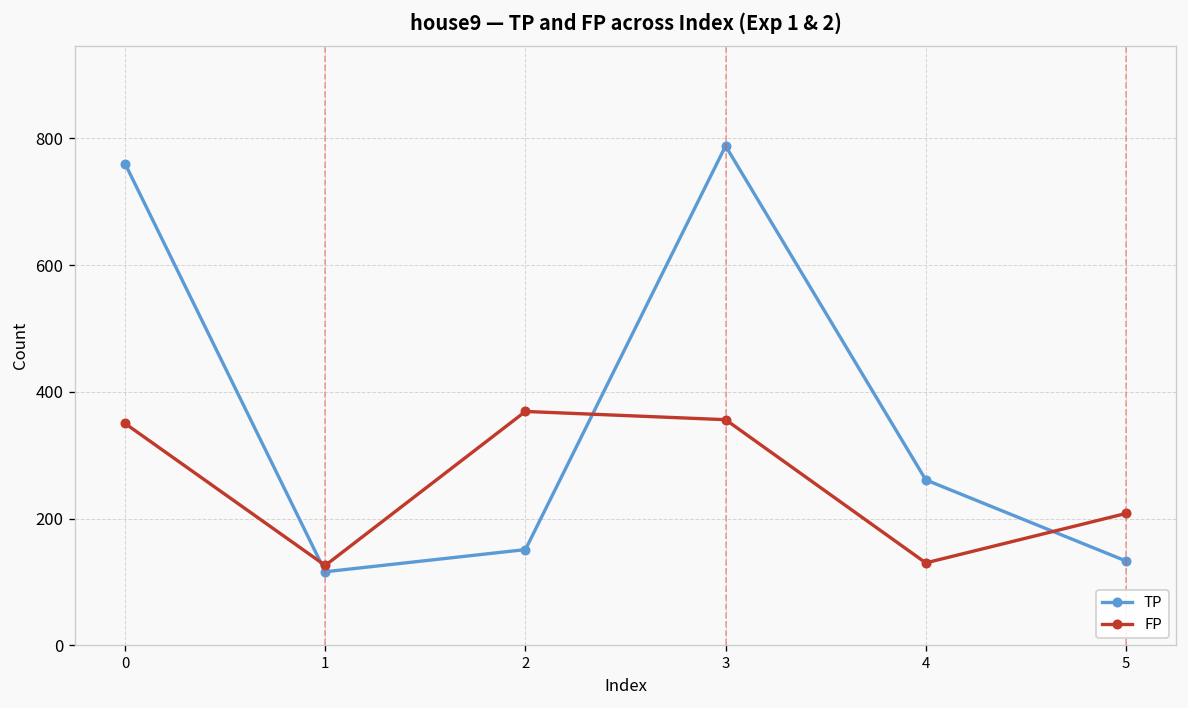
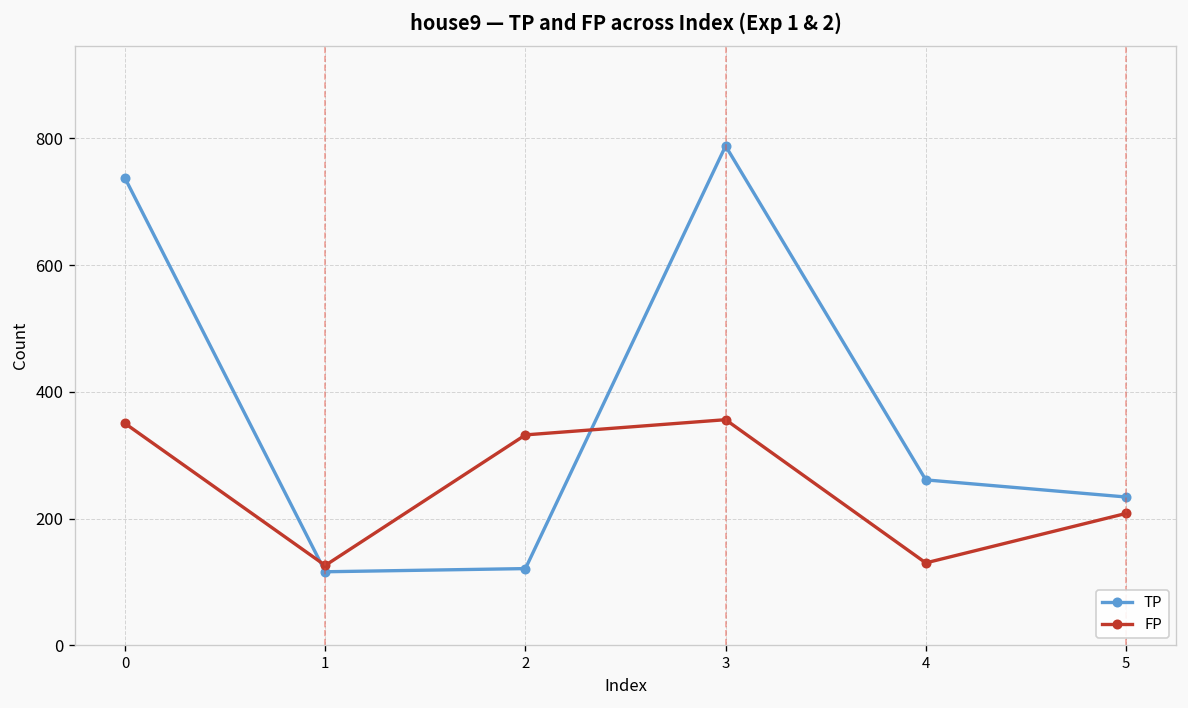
  {
    "TP": {
-     "0": 760,
+     "0": 740,
      "1": 120,
-     "2": 150,
+     "2": 120,
      "3": 790,
      "4": 260,
-     "5": 130
+     "5": 230
    },
    "FP": {
      "0": 350,
      "1": 130,
-     "2": 370,
+     "2": 330,
      "3": 360,
      "4": 130,
      "5": 210
    }
  }
